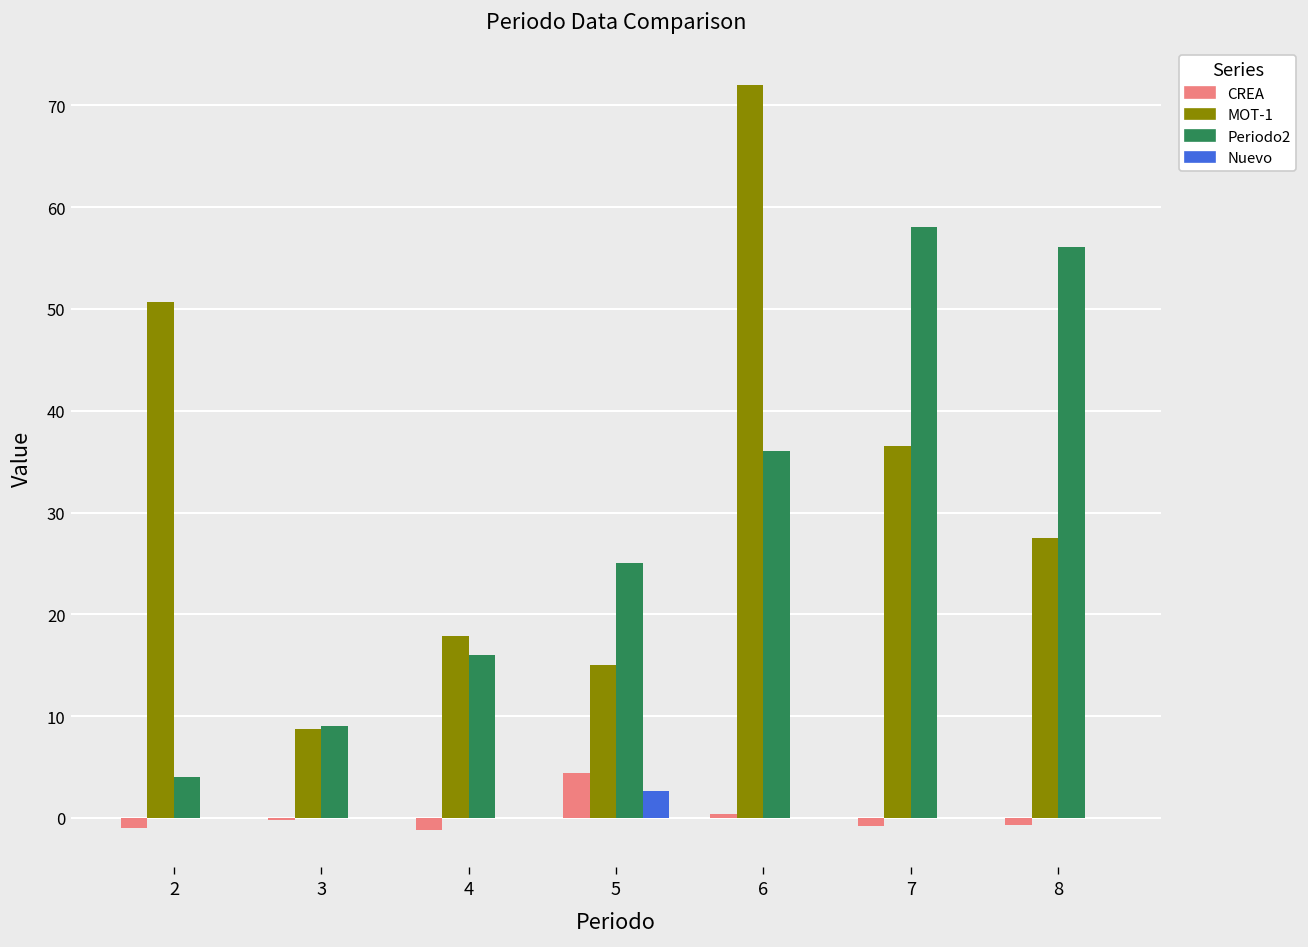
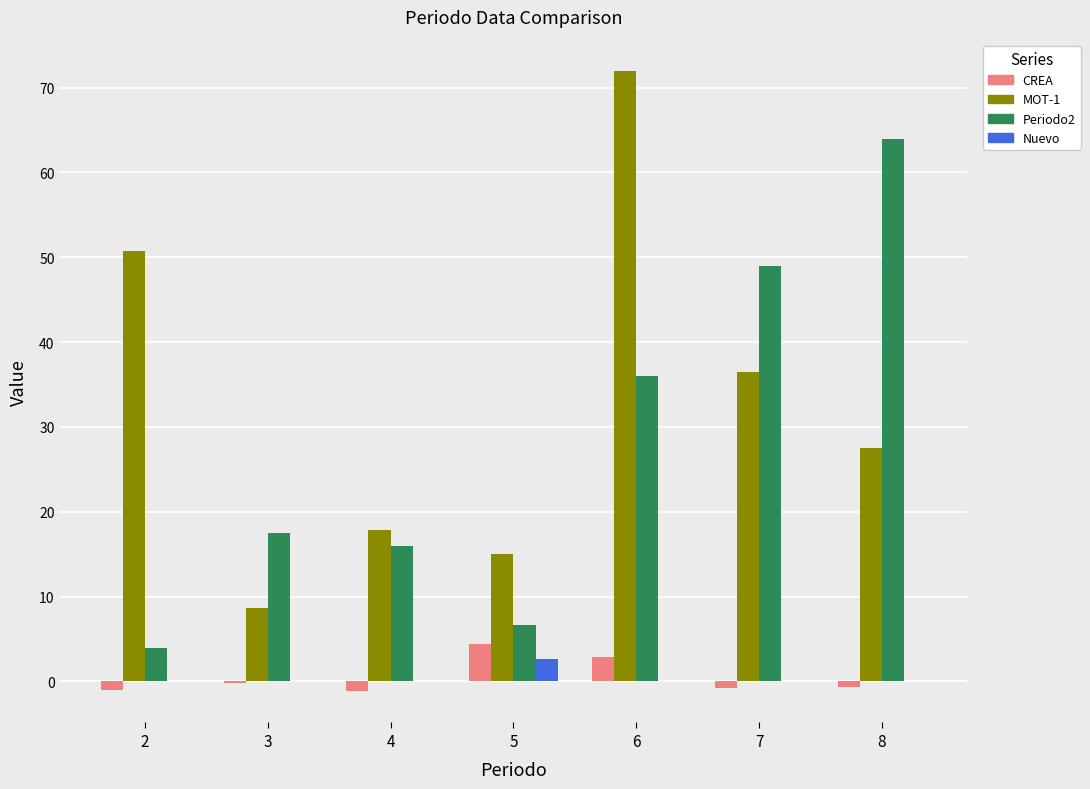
  {
    "CREA": {
      "2": -1,
      "4": -1,
      "5": 4,
-     "6": 0,
+     "6": 3,
      "7": -1,
      "8": -1
    },
    "MOT-1": {
      "2": 51,
      "3": 9,
      "4": 18,
      "5": 15,
      "6": 72,
      "7": 37,
      "8": 28
    },
    "Periodo2": {
      "2": 4,
-     "3": 9,
+     "3": 18,
      "4": 16,
-     "5": 25,
+     "5": 7,
      "6": 36,
-     "7": 58,
-     "8": 56
+     "7": 49,
+     "8": 64
    },
    "Nuevo": {
      "2": 0,
      "3": 0,
      "4": 0,
      "5": 3,
      "6": 0,
      "7": 0,
      "8": 0
    }
  }
